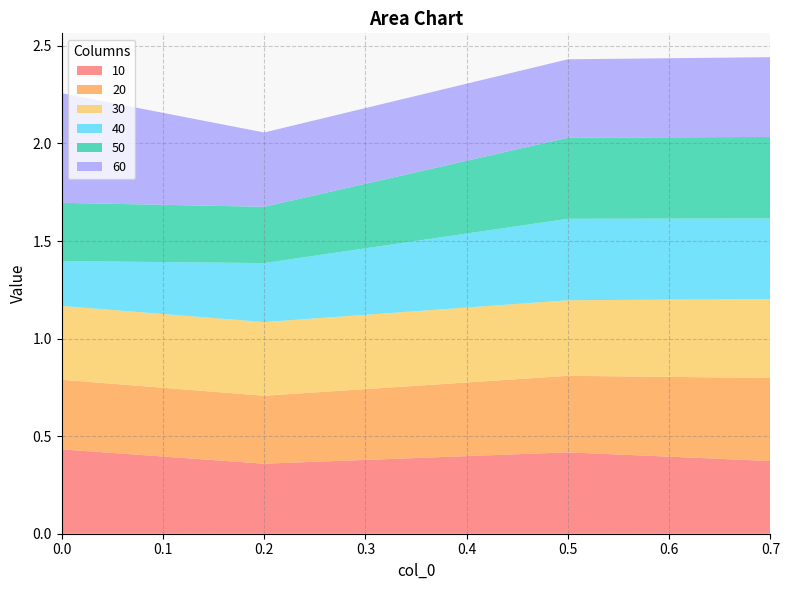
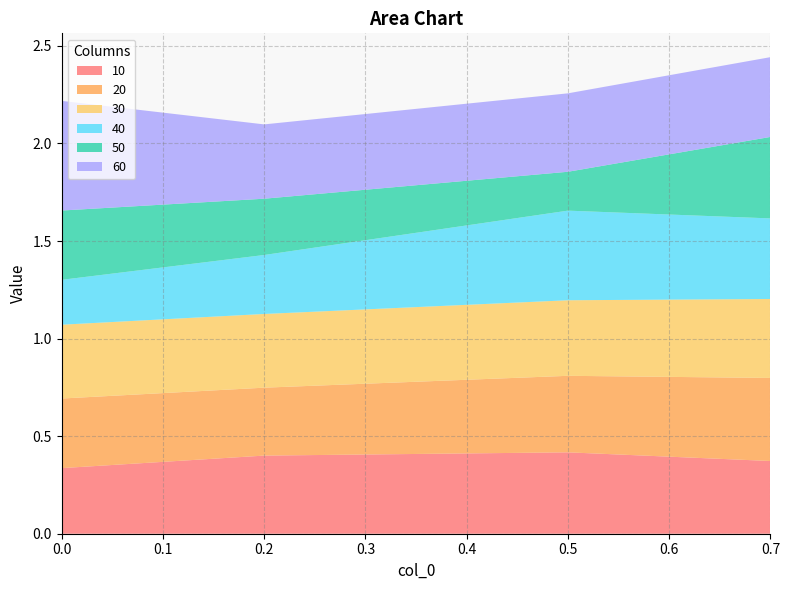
  {
    "10": {
-     "0.0": 0.43,
-     "0.2": 0.36,
+     "0.0": 0.34,
+     "0.2": 0.40,
      "0.5": 0.42,
      "0.7": 0.37
    },
    "40": {
      "0.0": 0.23,
      "0.2": 0.30,
-     "0.5": 0.42,
+     "0.5": 0.46,
      "0.7": 0.41
    },
    "50": {
-     "0.0": 0.30,
+     "0.0": 0.36,
      "0.2": 0.29,
-     "0.5": 0.42,
+     "0.5": 0.20,
      "0.7": 0.42
    },
    "60": {
      "0.0": 0.56,
      "0.2": 0.38,
      "0.5": 0.40,
      "0.7": 0.41
    }
  }
